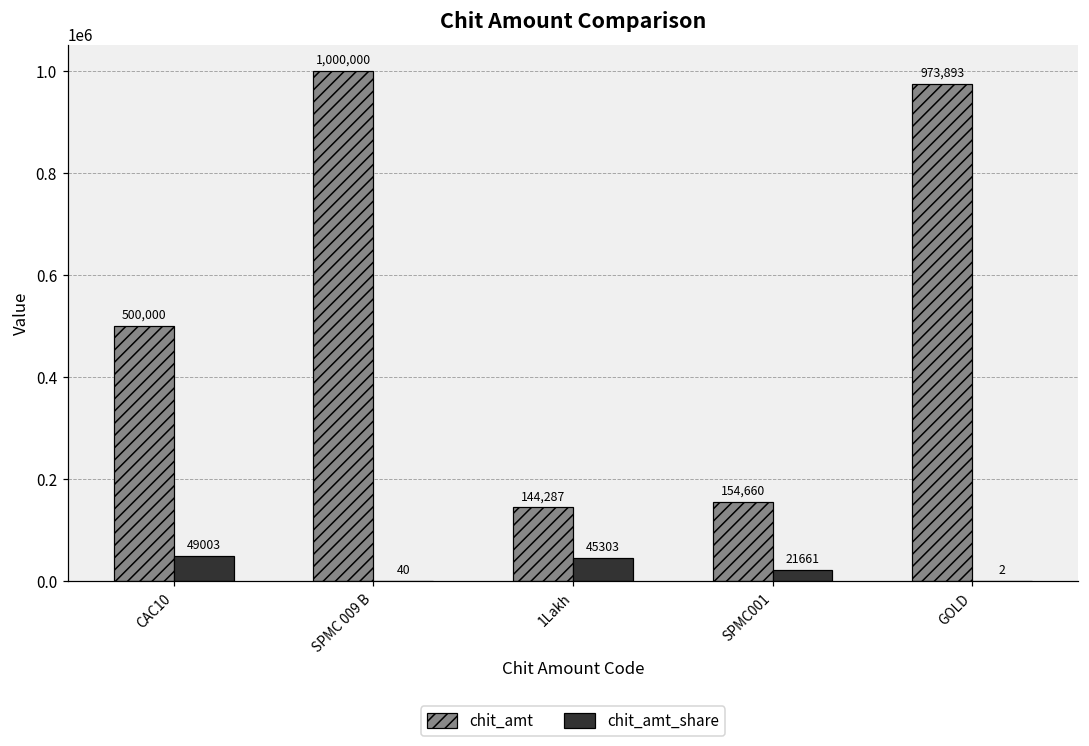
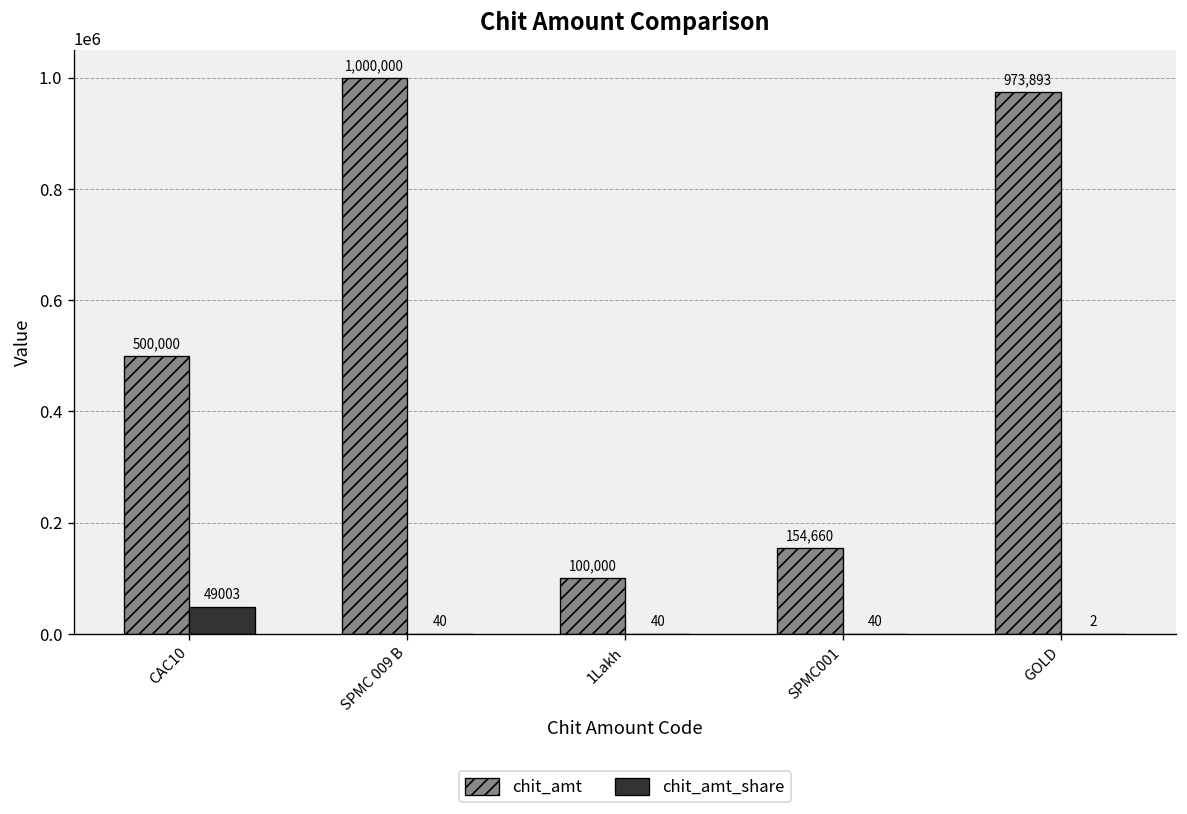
  {
    "chit_amt": {
      "CAC10": "500,000",
      "SPMC 009 B": "1,000,000",
-     "1Lakh": "144,287",
+     "1Lakh": "100,000",
      "SPMC001": "154,660",
      "GOLD": "973,893"
    },
    "chit_amt_share": {
      "CAC10": "49003",
      "SPMC 009 B": "40",
-     "1Lakh": "45303",
-     "SPMC001": "21661",
+     "1Lakh": "40",
+     "SPMC001": "40",
      "GOLD": "2"
    }
  }
